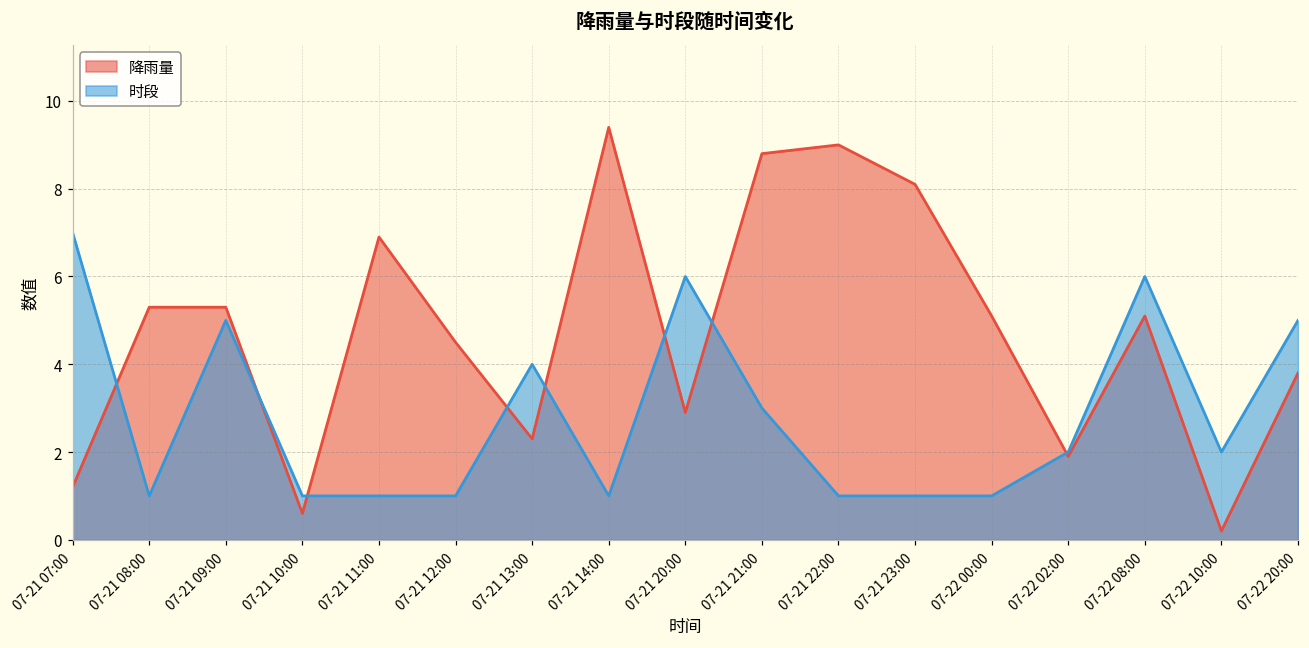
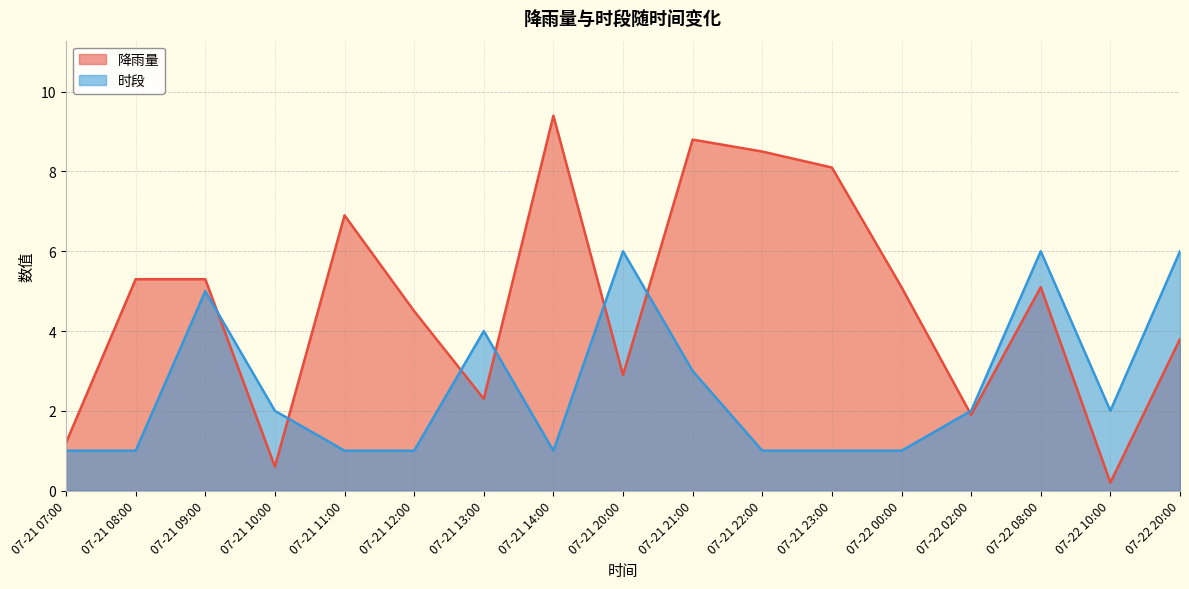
  {
    "降雨量": {
      "07-21 07:00": 1.2,
      "07-21 08:00": 5.3,
      "07-21 09:00": 5.3,
      "07-21 10:00": 0.6,
      "07-21 11:00": 6.9,
      "07-21 12:00": 4.5,
      "07-21 13:00": 2.3,
      "07-21 14:00": 9.4,
      "07-21 20:00": 2.9,
      "07-21 21:00": 8.8,
-     "07-21 22:00": 9.0,
+     "07-21 22:00": 8.5,
      "07-21 23:00": 8.1,
      "07-22 00:00": 5.1,
      "07-22 02:00": 1.9,
      "07-22 08:00": 5.1,
      "07-22 10:00": 0.2,
      "07-22 20:00": 3.8
    },
    "时段": {
-     "07-21 07:00": 7,
+     "07-21 07:00": 1,
      "07-21 08:00": 1,
      "07-21 09:00": 5,
-     "07-21 10:00": 1,
+     "07-21 10:00": 2,
      "07-21 11:00": 1,
      "07-21 12:00": 1,
      "07-21 13:00": 4,
      "07-21 14:00": 1,
      "07-21 20:00": 6,
      "07-21 21:00": 3,
      "07-21 22:00": 1,
      "07-21 23:00": 1,
      "07-22 00:00": 1,
      "07-22 02:00": 2,
      "07-22 08:00": 6,
      "07-22 10:00": 2,
-     "07-22 20:00": 5
+     "07-22 20:00": 6
    }
  }
